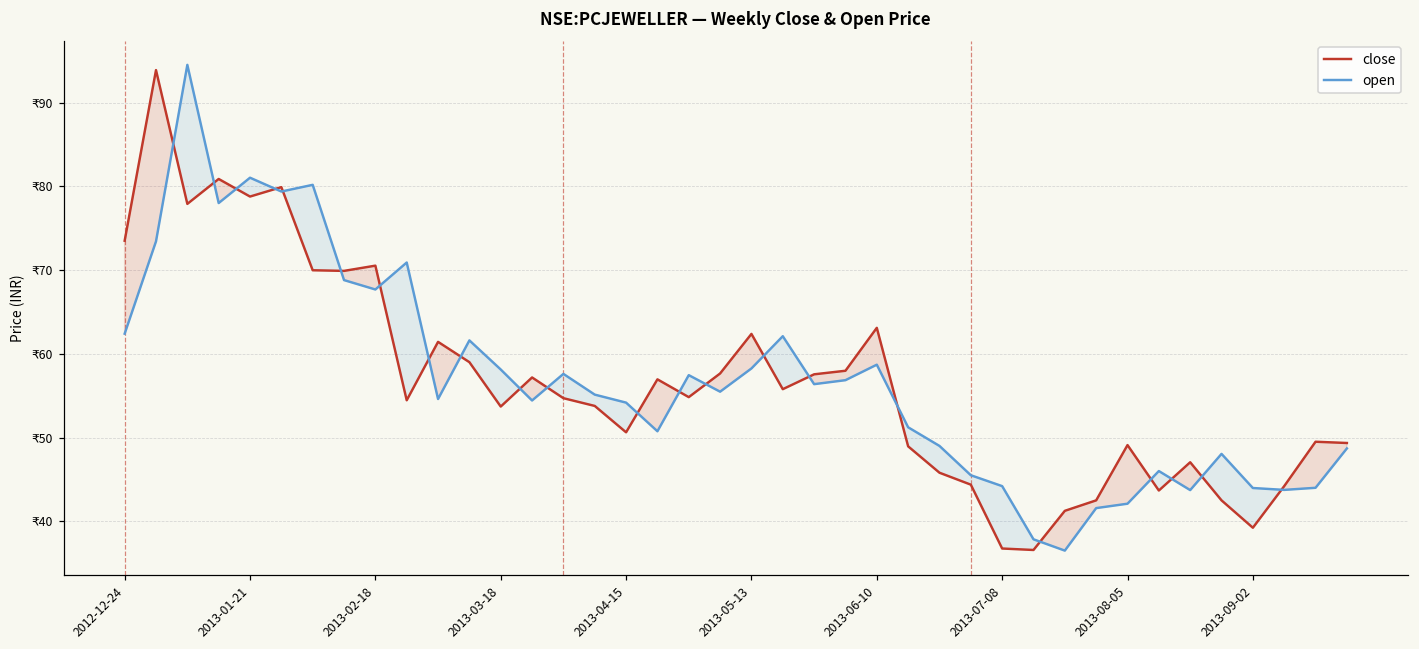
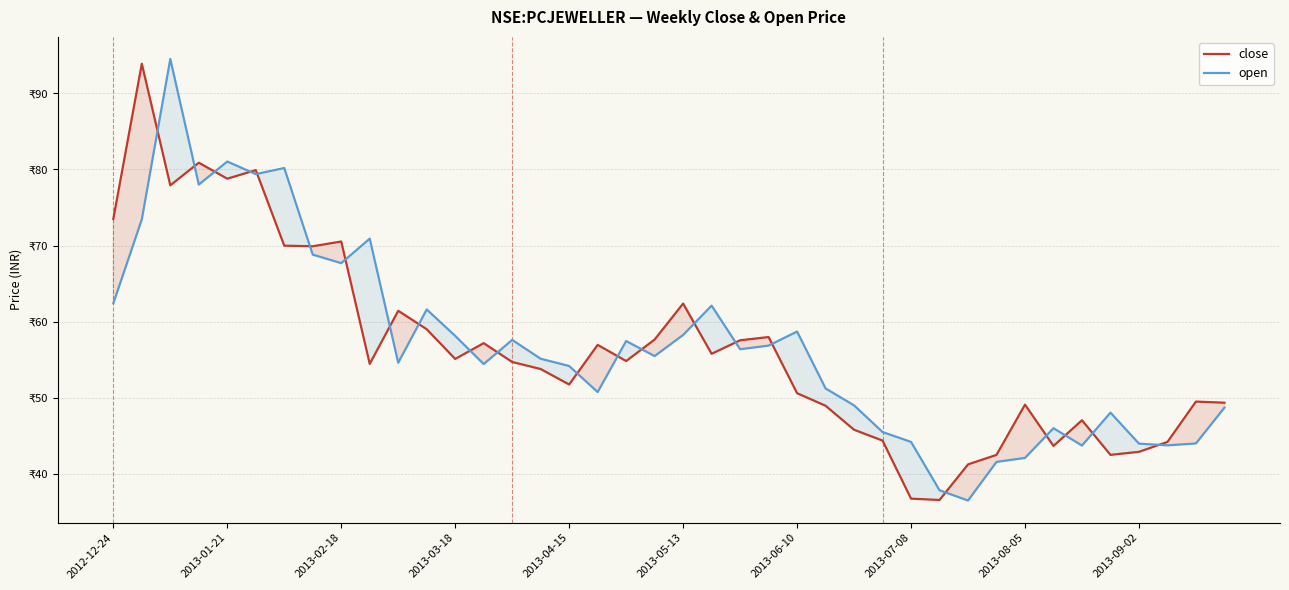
  {
    "close": {
      "2012-12-24": "₹74",
      "2013-01-21": "₹79",
      "2013-02-18": "₹71",
-     "2013-03-18": "₹54",
-     "2013-04-15": "₹51",
+     "2013-03-18": "₹55",
+     "2013-04-15": "₹52",
      "2013-05-13": "₹62",
-     "2013-06-10": "₹63",
+     "2013-06-10": "₹51",
      "2013-07-08": "₹37",
      "2013-08-05": "₹49",
-     "2013-09-02": "₹39"
+     "2013-09-02": "₹43"
    },
    "open": {
      "2012-12-24": "₹62",
      "2013-01-21": "₹81",
      "2013-02-18": "₹68",
      "2013-03-18": "₹58",
      "2013-04-15": "₹54",
      "2013-05-13": "₹58",
      "2013-06-10": "₹59",
      "2013-07-08": "₹44",
      "2013-08-05": "₹42",
      "2013-09-02": "₹44"
    }
  }
